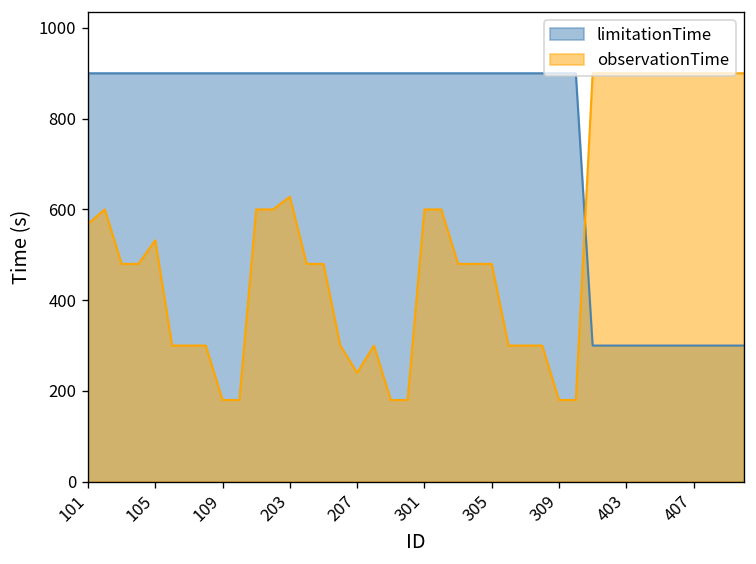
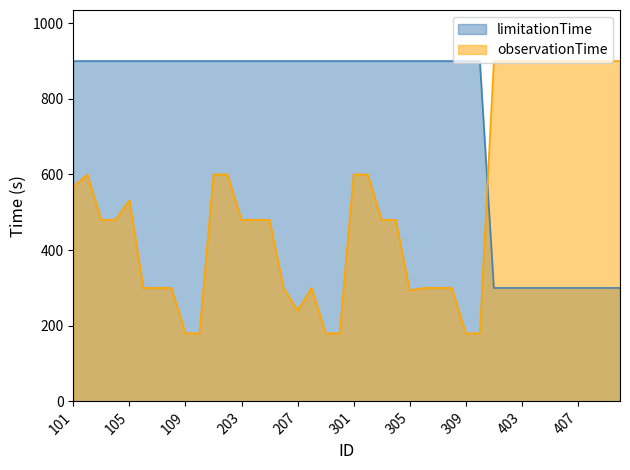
  {
    "limitationTime": {
      "101": 900,
      "105": 900,
      "109": 900,
      "203": 900,
      "207": 900,
      "301": 900,
      "305": 900,
      "403": 300,
      "407": 300
    },
    "observationTime": {
      "101": 570,
      "105": 530,
      "109": 180,
-     "203": 630,
+     "203": 480,
      "207": 240,
      "301": 600,
-     "305": 480,
+     "305": 290,
      "309": 180
    }
  }
